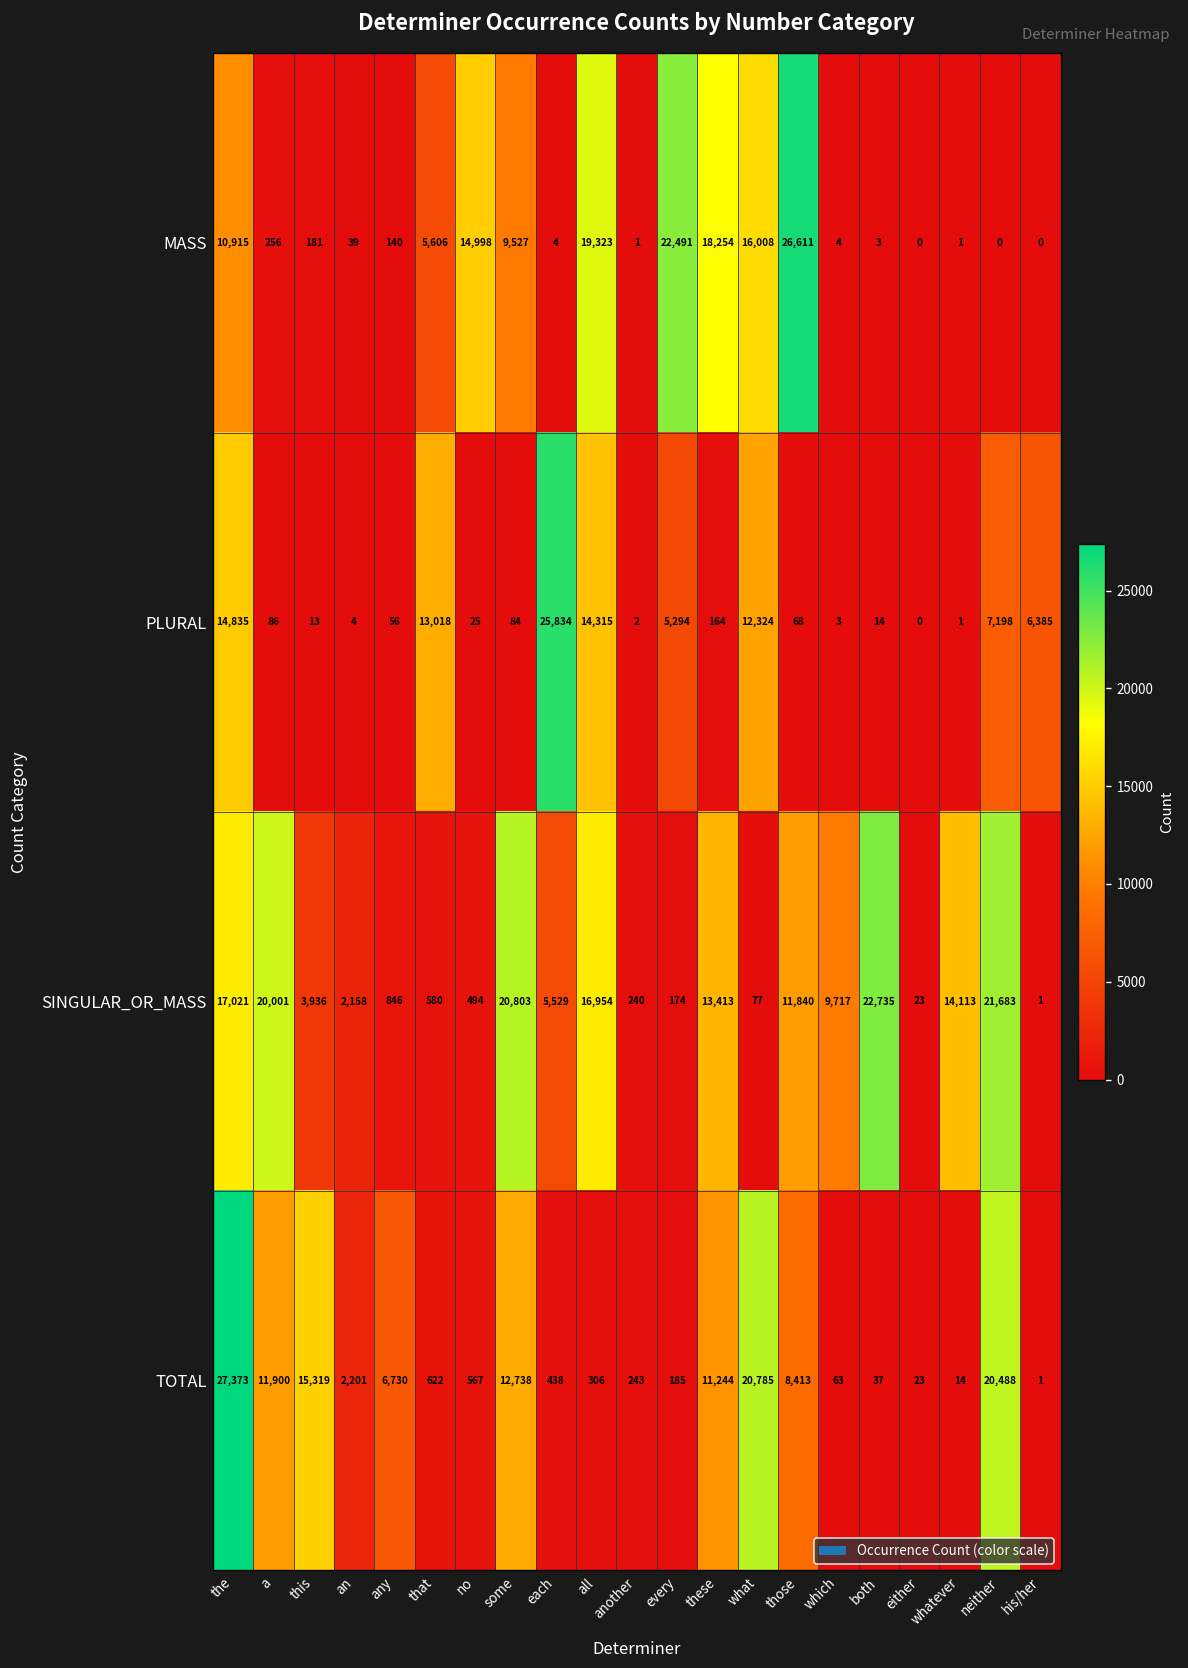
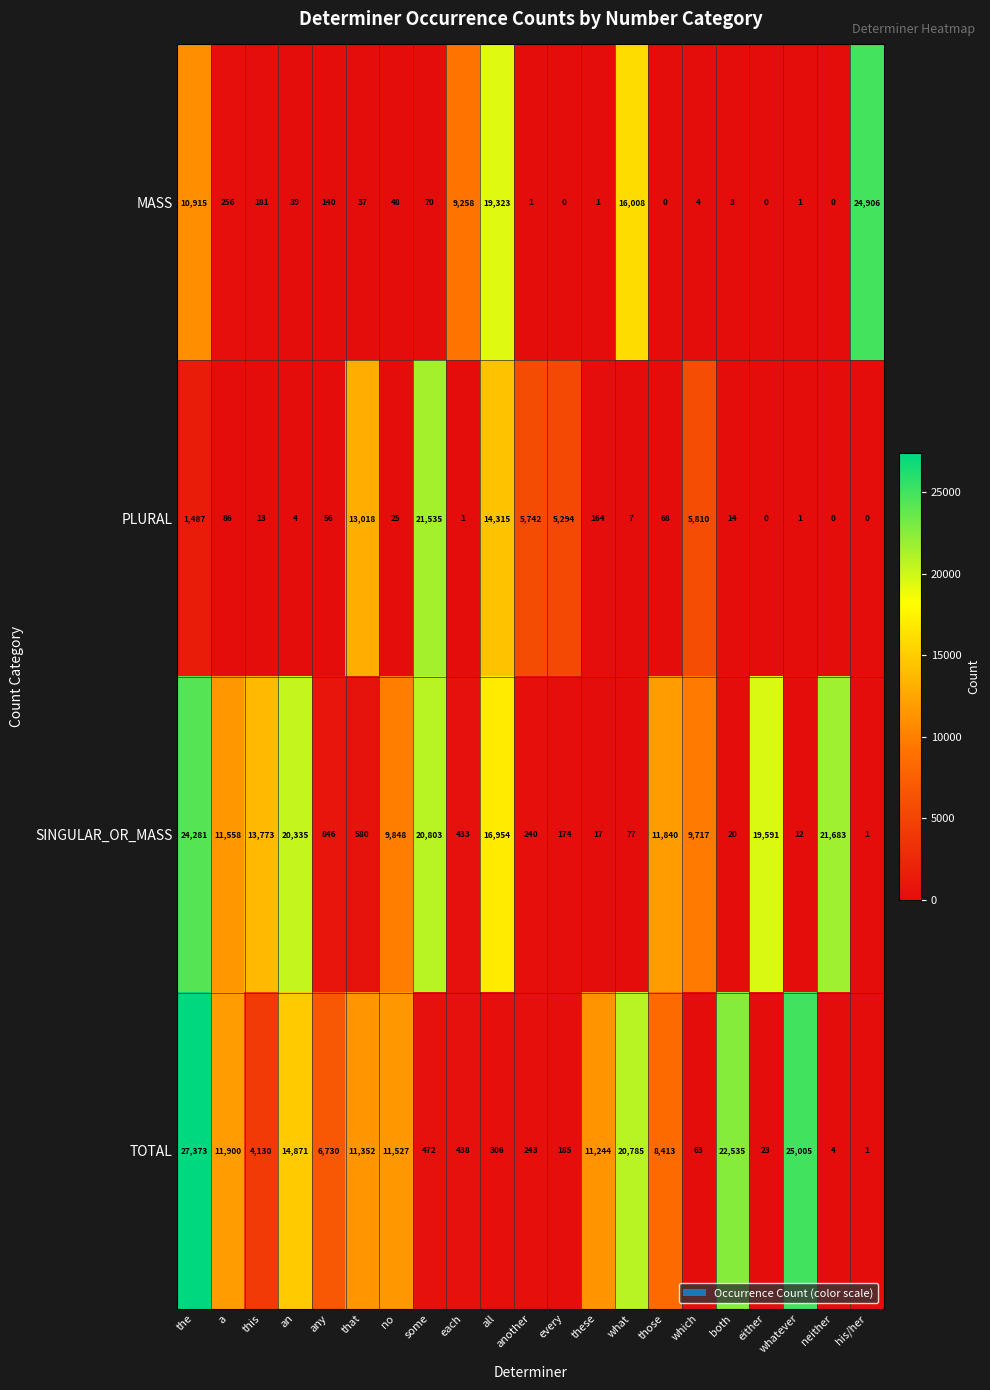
  {
    "MASS": {
      "the": "10,915",
      "a": "256",
      "this": "181",
      "an": "39",
      "any": "140",
-     "that": "5,606",
-     "no": "14,998",
-     "some": "9,527",
-     "each": "4",
+     "that": "37",
+     "no": "48",
+     "some": "70",
+     "each": "9,258",
      "all": "19,323",
      "another": "1",
-     "every": "22,491",
-     "these": "18,254",
+     "every": "0",
+     "these": "1",
      "what": "16,008",
-     "those": "26,611",
+     "those": "0",
      "which": "4",
      "both": "3",
      "either": "0",
      "whatever": "1",
      "neither": "0",
-     "his/her": "0"
+     "his/her": "24,906"
    },
    "PLURAL": {
-     "the": "14,835",
+     "the": "1,487",
      "a": "86",
      "this": "13",
      "an": "4",
      "any": "56",
      "that": "13,018",
      "no": "25",
-     "some": "84",
-     "each": "25,834",
+     "some": "21,535",
+     "each": "1",
      "all": "14,315",
-     "another": "2",
+     "another": "5,742",
      "every": "5,294",
      "these": "164",
-     "what": "12,324",
+     "what": "7",
      "those": "68",
-     "which": "3",
+     "which": "5,810",
      "both": "14",
      "either": "0",
      "whatever": "1",
-     "neither": "7,198",
-     "his/her": "6,385"
+     "neither": "0",
+     "his/her": "0"
    },
    "SINGULAR_OR_MASS": {
-     "the": "17,021",
-     "a": "20,001",
-     "this": "3,936",
-     "an": "2,158",
+     "the": "24,281",
+     "a": "11,558",
+     "this": "13,773",
+     "an": "20,335",
      "any": "846",
      "that": "580",
-     "no": "494",
+     "no": "9,848",
      "some": "20,803",
-     "each": "5,529",
+     "each": "433",
      "all": "16,954",
      "another": "240",
      "every": "174",
-     "these": "13,413",
+     "these": "17",
      "what": "77",
      "those": "11,840",
      "which": "9,717",
-     "both": "22,735",
-     "either": "23",
-     "whatever": "14,113",
+     "both": "20",
+     "either": "19,591",
+     "whatever": "12",
      "neither": "21,683",
      "his/her": "1"
    },
    "TOTAL": {
      "the": "27,373",
      "a": "11,900",
-     "this": "15,319",
-     "an": "2,201",
+     "this": "4,130",
+     "an": "14,871",
      "any": "6,730",
-     "that": "622",
-     "no": "567",
-     "some": "12,738",
+     "that": "11,352",
+     "no": "11,527",
+     "some": "472",
      "each": "438",
      "all": "306",
      "another": "243",
      "every": "185",
      "these": "11,244",
      "what": "20,785",
      "those": "8,413",
      "which": "63",
-     "both": "37",
+     "both": "22,535",
      "either": "23",
-     "whatever": "14",
-     "neither": "20,488",
+     "whatever": "25,005",
+     "neither": "4",
      "his/her": "1"
    }
  }
